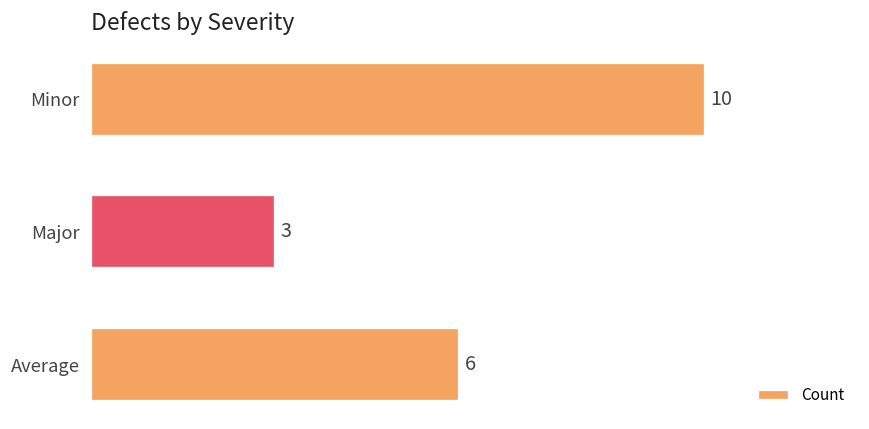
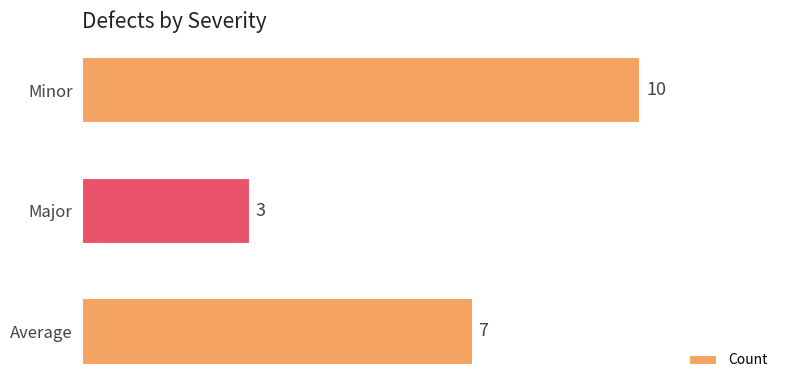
  {
    "Minor": 10,
    "Major": 3,
-   "Average": 6
+   "Average": 7
  }
